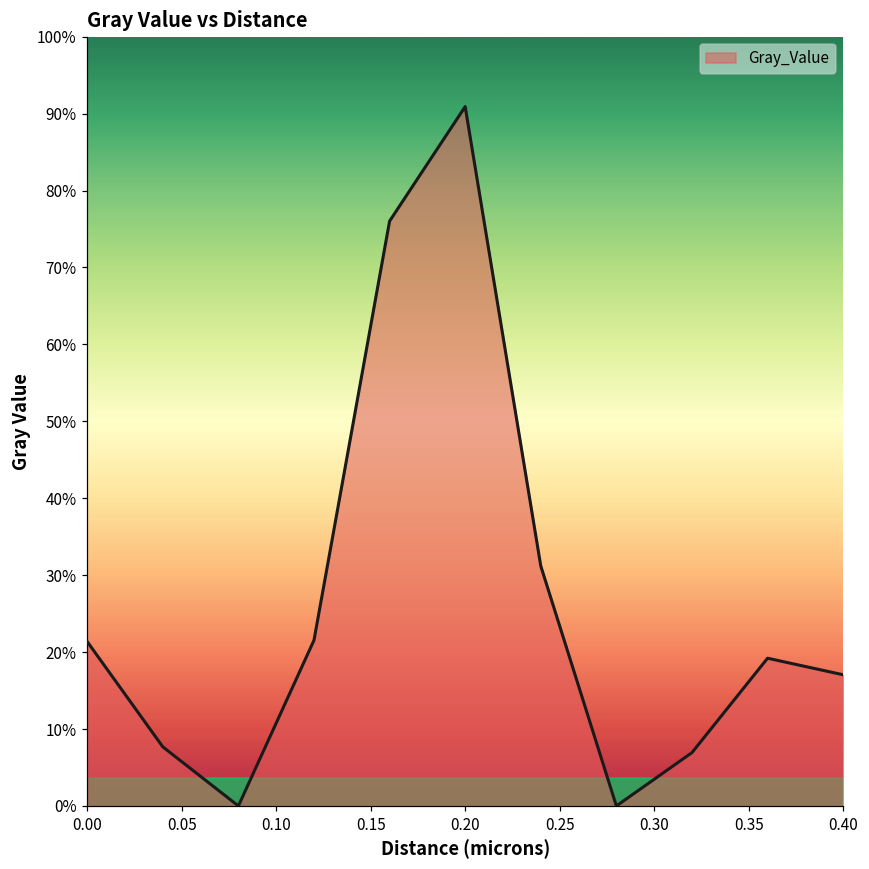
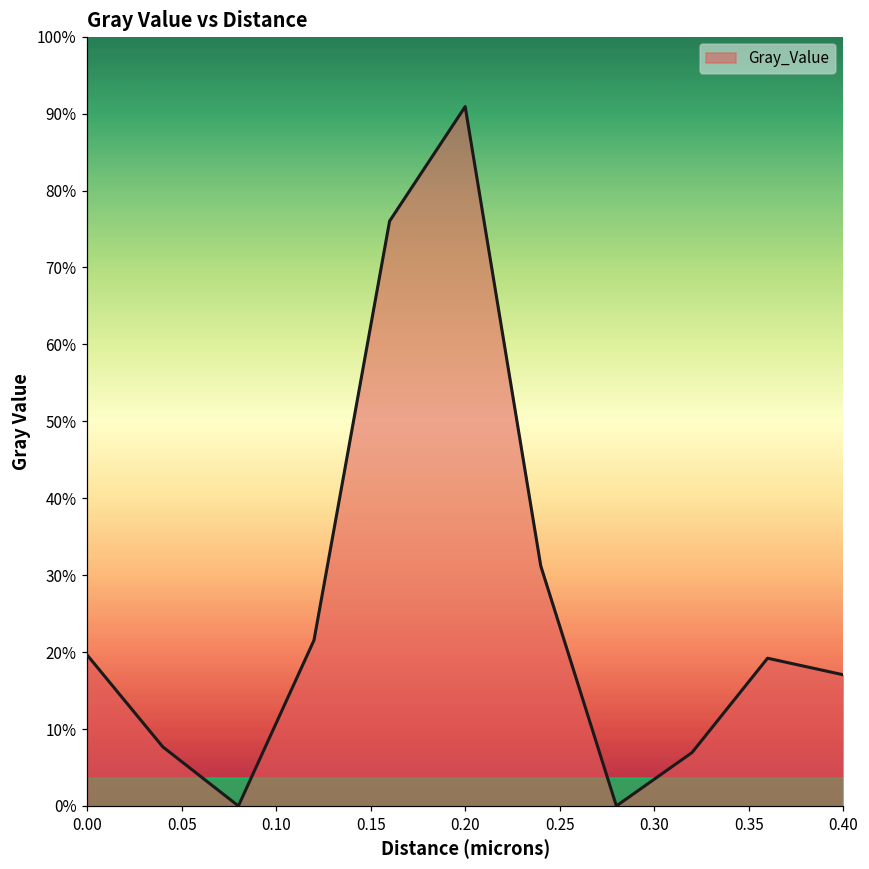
  {
-   "0.00": "21%",
+   "0.00": "20%",
    "0.20": "91%",
    "0.40": "17%"
  }
